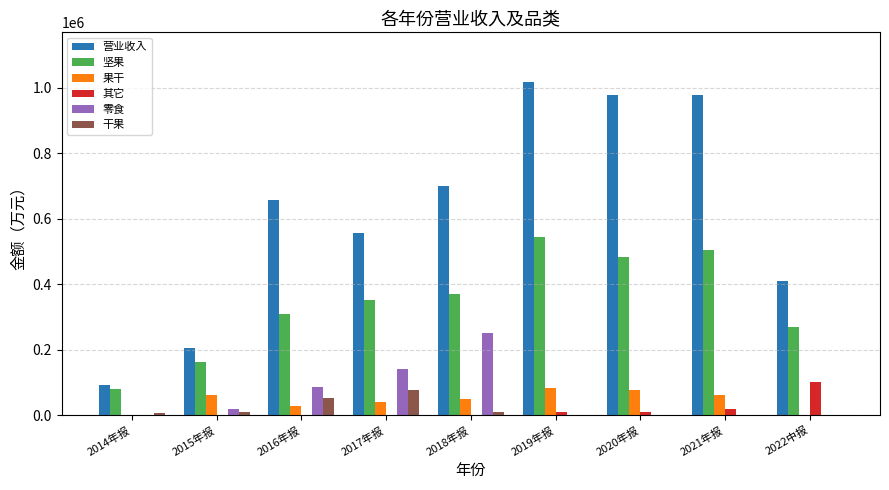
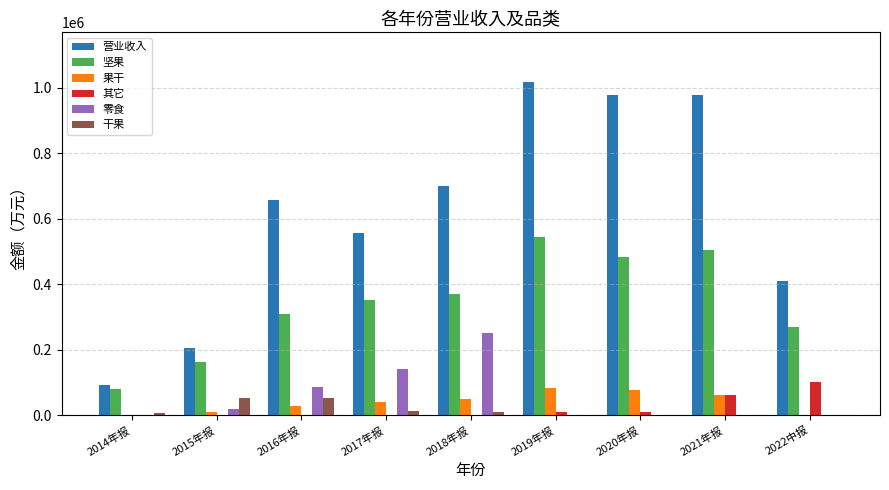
  {
    "营业收入": {
      "2014年报": 90000,
      "2015年报": 200000,
      "2016年报": 660000,
      "2017年报": 560000,
      "2018年报": 700000,
      "2019年报": 1020000,
      "2020年报": 980000,
      "2021年报": 980000,
      "2022中报": 410000
    },
    "坚果": {
      "2014年报": 80000,
      "2015年报": 160000,
      "2016年报": 310000,
      "2017年报": 350000,
      "2018年报": 370000,
      "2019年报": 540000,
      "2020年报": 480000,
      "2021年报": 510000,
      "2022中报": 270000
    },
    "果干": {
-     "2015年报": 60000,
+     "2015年报": 10000,
      "2016年报": 30000,
      "2017年报": 40000,
      "2018年报": 50000,
      "2019年报": 80000,
      "2020年报": 80000,
      "2021年报": 60000,
      "2022中报": 0
    },
    "其它": {
      "2014年报": 0,
      "2015年报": 0,
      "2019年报": 10000,
      "2020年报": 10000,
-     "2021年报": 20000,
+     "2021年报": 60000,
      "2022中报": 100000
    },
    "零食": {
      "2015年报": 20000,
      "2016年报": 90000,
      "2017年报": 140000,
      "2018年报": 250000,
      "2019年报": 0,
      "2020年报": 0,
      "2021年报": 0,
      "2022中报": 0
    },
    "干果": {
      "2014年报": 10000,
-     "2015年报": 10000,
+     "2015年报": 50000,
      "2016年报": 50000,
-     "2017年报": 80000,
+     "2017年报": 10000,
      "2018年报": 10000,
      "2019年报": 0,
      "2020年报": 0,
      "2021年报": 0,
      "2022中报": 0
    }
  }
